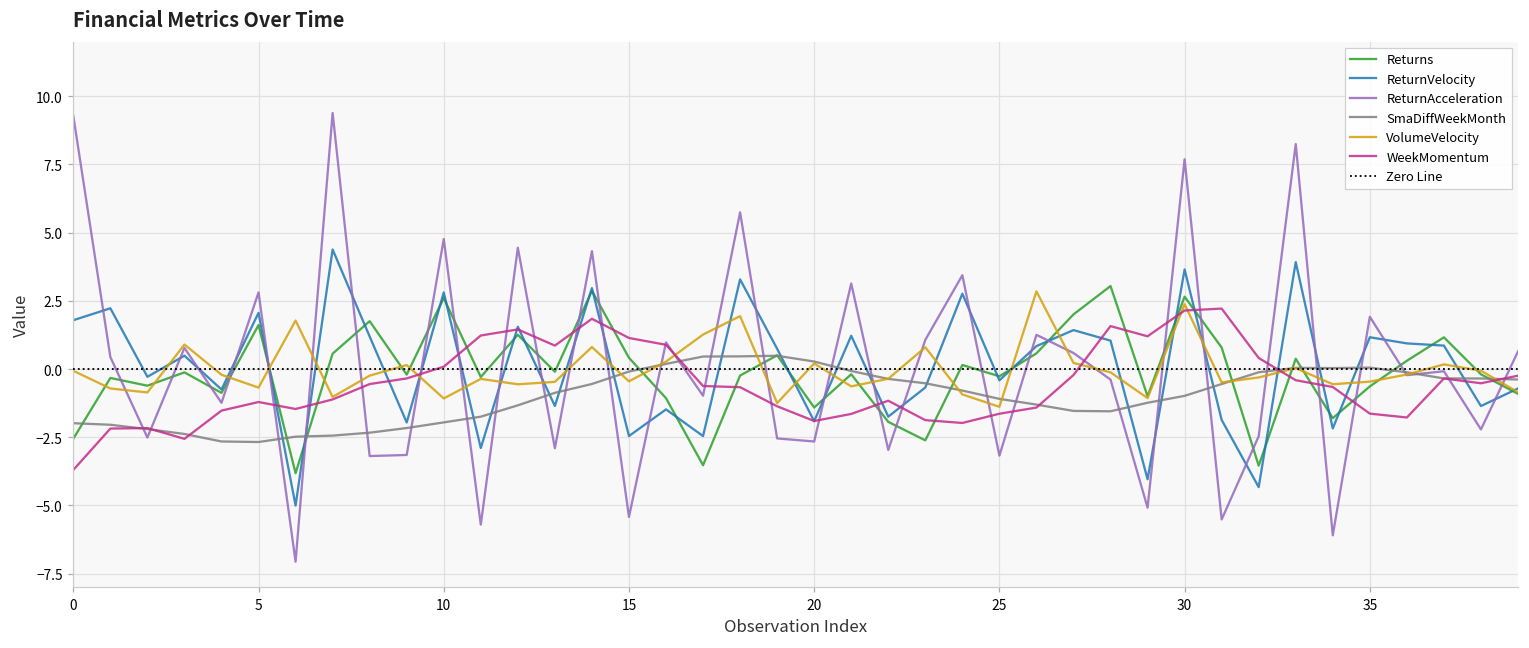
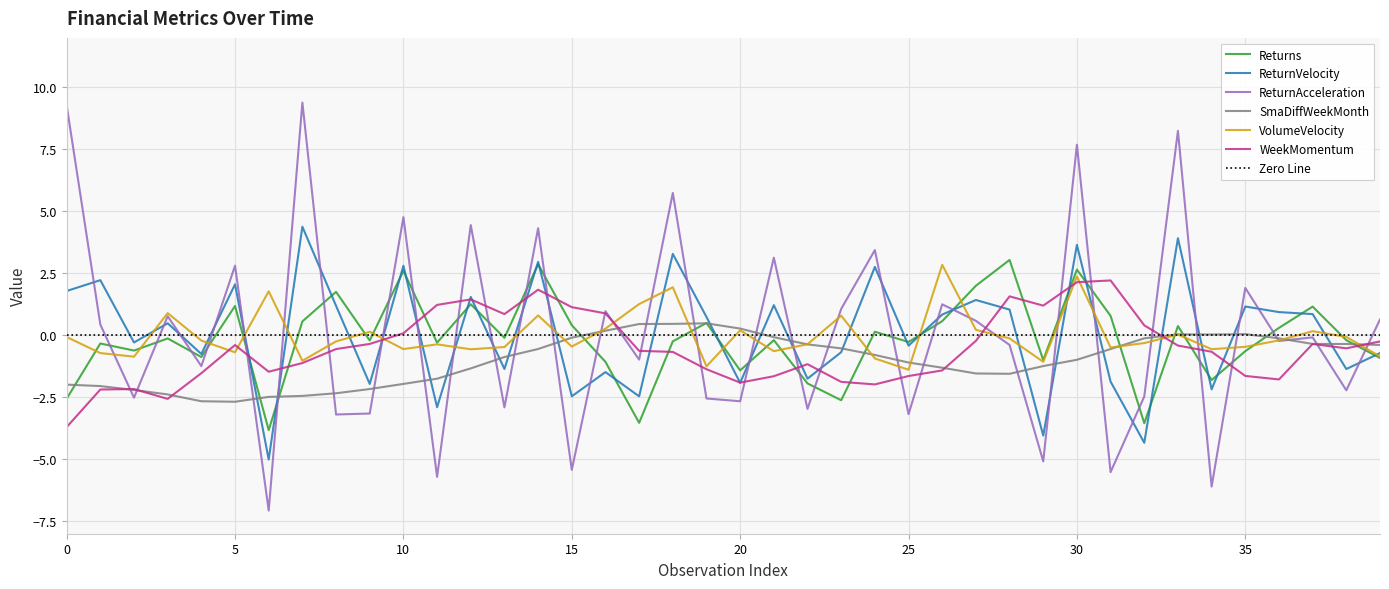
  {
    "Returns": {
      "0": -2.6,
-     "5": 1.6,
+     "5": 1.2,
      "10": 2.6,
      "15": 0.4,
      "20": -1.4,
      "25": -0.3,
      "30": 2.7,
      "35": -0.6
    },
    "ReturnVelocity": {
      "0": 1.8,
      "5": 2.1,
      "10": 2.8,
      "15": -2.5,
      "25": -0.4,
      "30": 3.7,
      "35": 1.2
    },
    "ReturnAcceleration": {
      "0": 9.3,
      "5": 2.8,
      "10": 4.8,
      "15": -5.4,
      "20": -2.7,
      "25": -3.2,
      "30": 7.7,
      "35": 1.9
    },
    "SmaDiffWeekMonth": {
      "0": -2.0,
      "5": -2.7,
      "10": -2.0,
      "15": -0.1,
      "25": -1.1,
      "30": -1.0,
      "35": 0.1
    },
    "VolumeVelocity": {
      "0": -0.1,
      "5": -0.7,
-     "10": -1.1,
+     "10": -0.6,
      "15": -0.5,
      "25": -1.4,
      "30": 2.4,
      "35": -0.5
    },
    "WeekMomentum": {
      "0": -3.7,
-     "5": -1.2,
+     "5": -0.4,
      "10": 0.1,
      "15": 1.1,
      "25": -1.6,
      "30": 2.1,
      "35": -1.6
    }
  }
